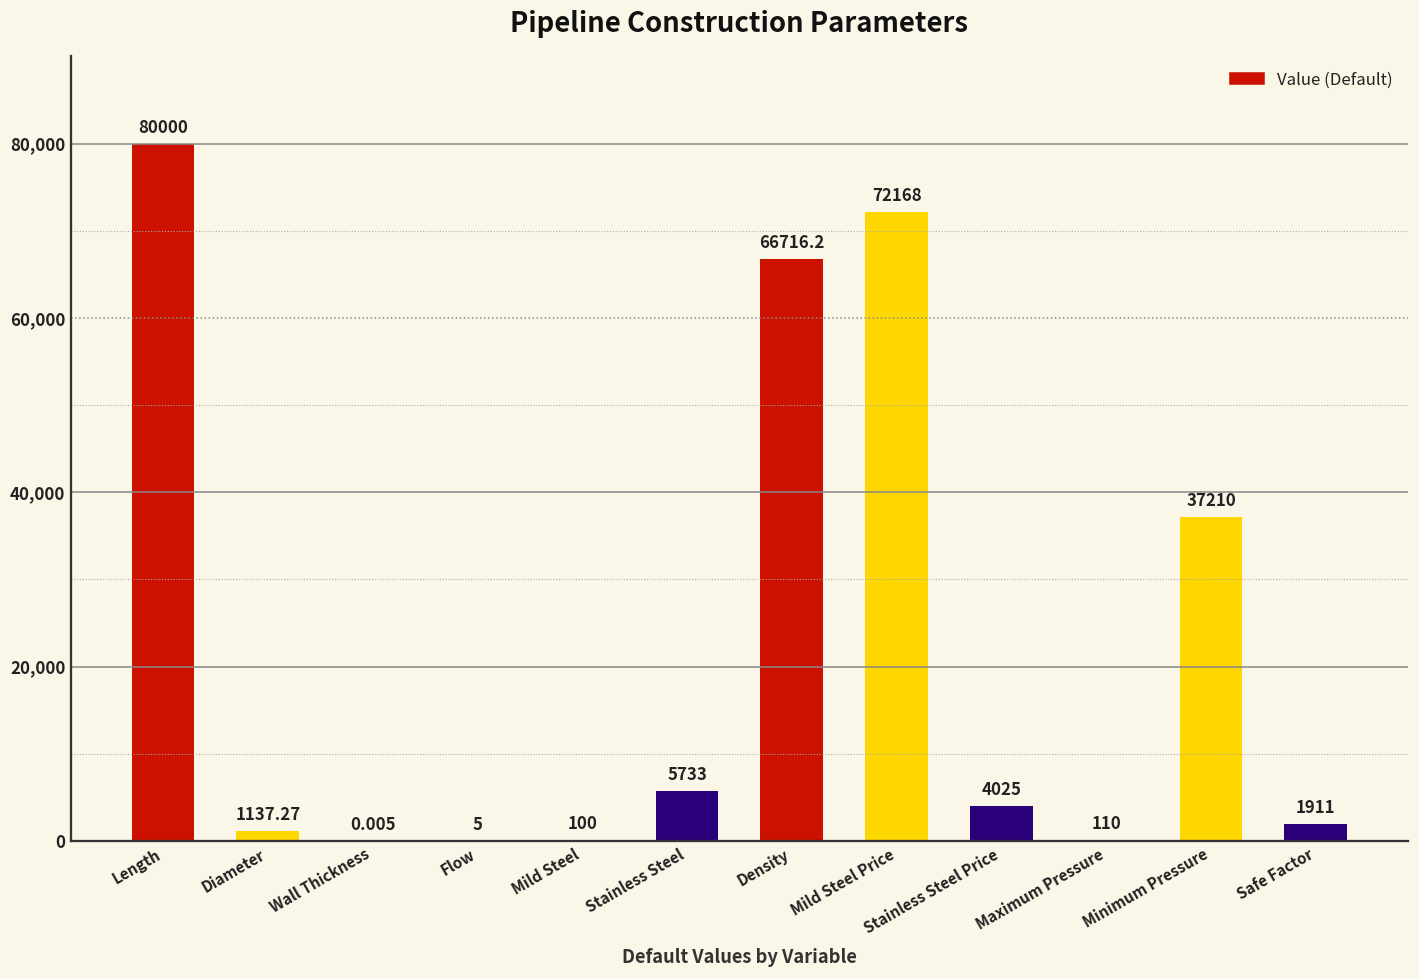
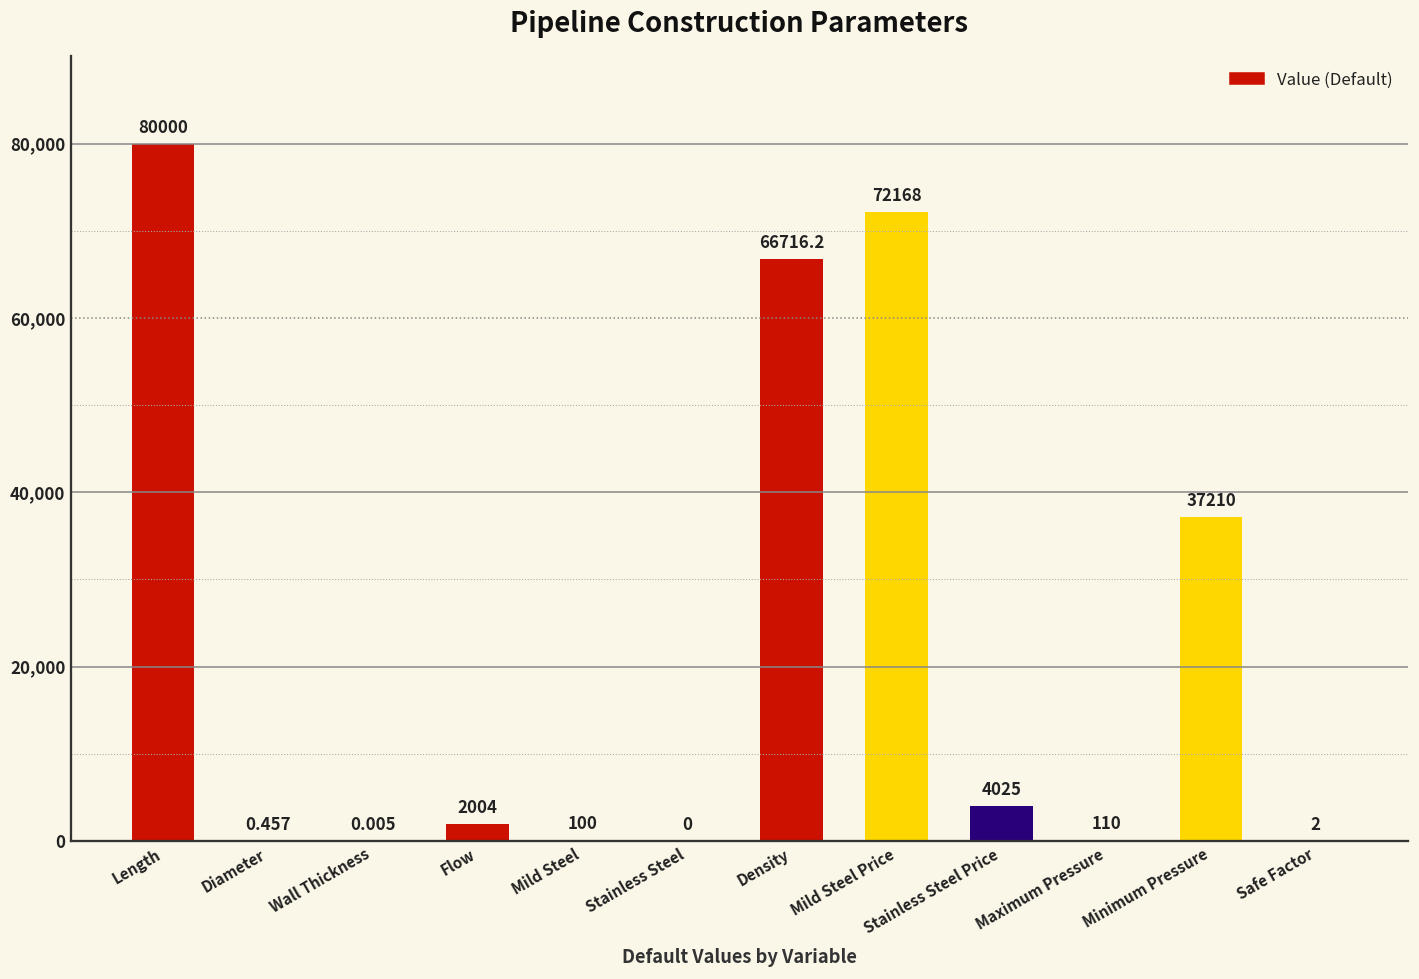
  {
    "Length": 80000,
-   "Diameter": 1137.27,
+   "Diameter": 0.457,
    "Wall Thickness": 0.005,
-   "Flow": 5,
+   "Flow": 2004,
    "Mild Steel": 100,
-   "Stainless Steel": 5733,
+   "Stainless Steel": 0,
    "Density": 66716.2,
    "Mild Steel Price": 72168,
    "Stainless Steel Price": 4025,
    "Maximum Pressure": 110,
    "Minimum Pressure": 37210,
-   "Safe Factor": 1911
+   "Safe Factor": 2
  }
